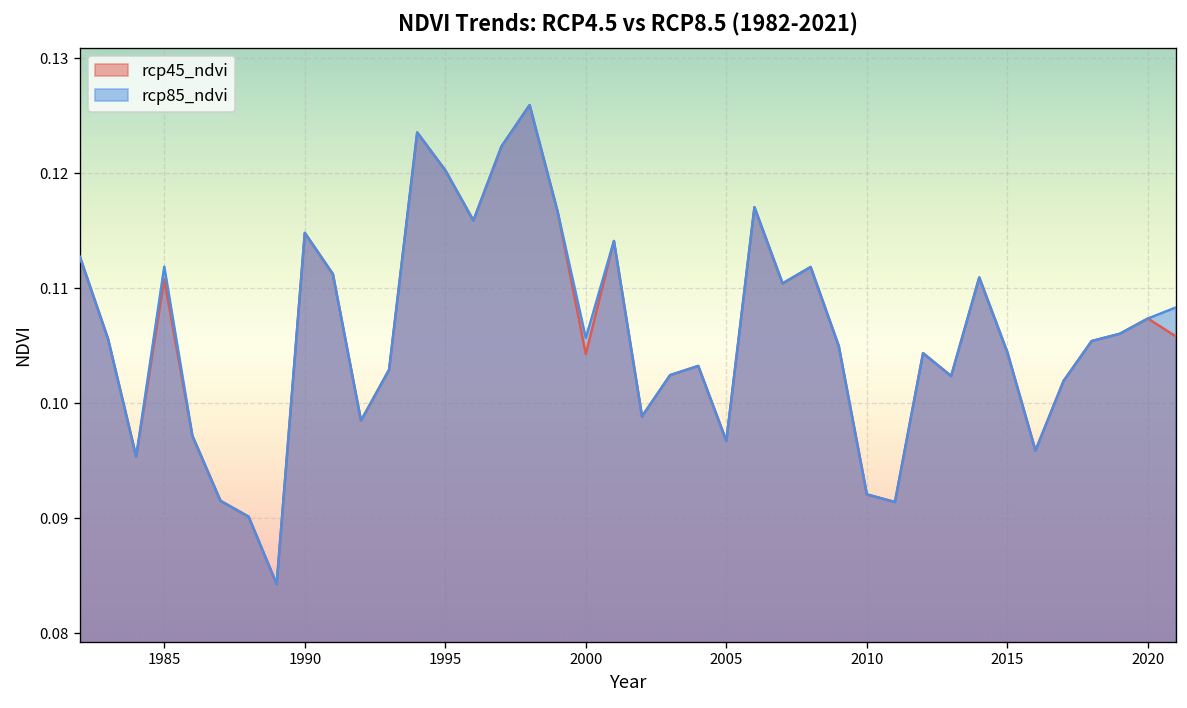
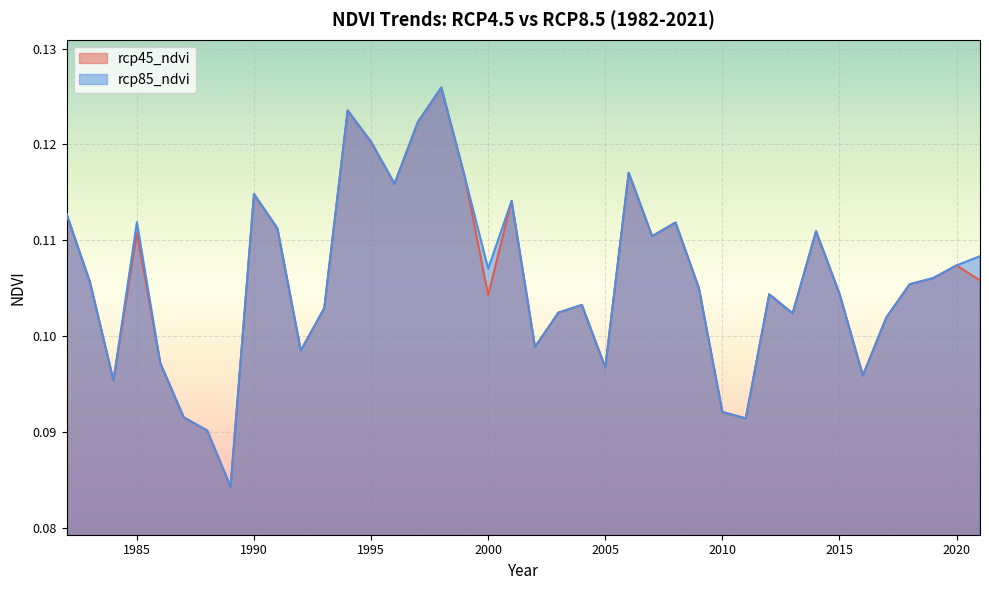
  {
    "rcp45_ndvi": {
      "1985": 0.111,
      "2000": 0.104
    },
    "rcp85_ndvi": {
      "1985": 0.112,
-     "2000": 0.106
+     "2000": 0.107
    }
  }
